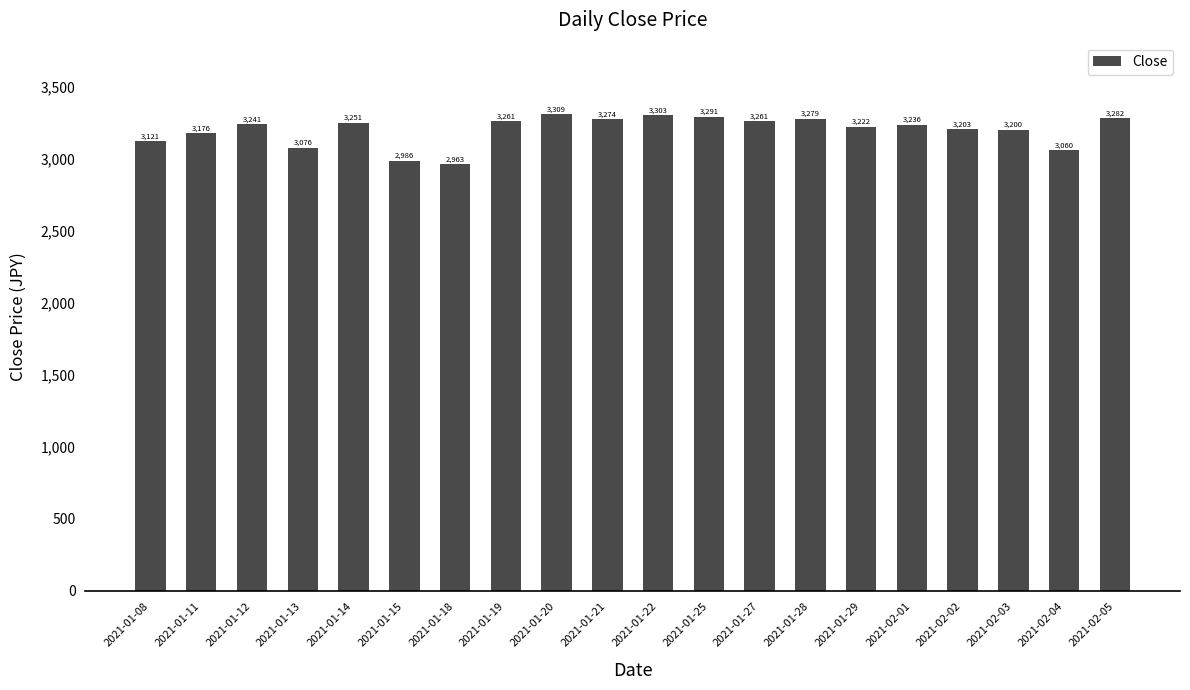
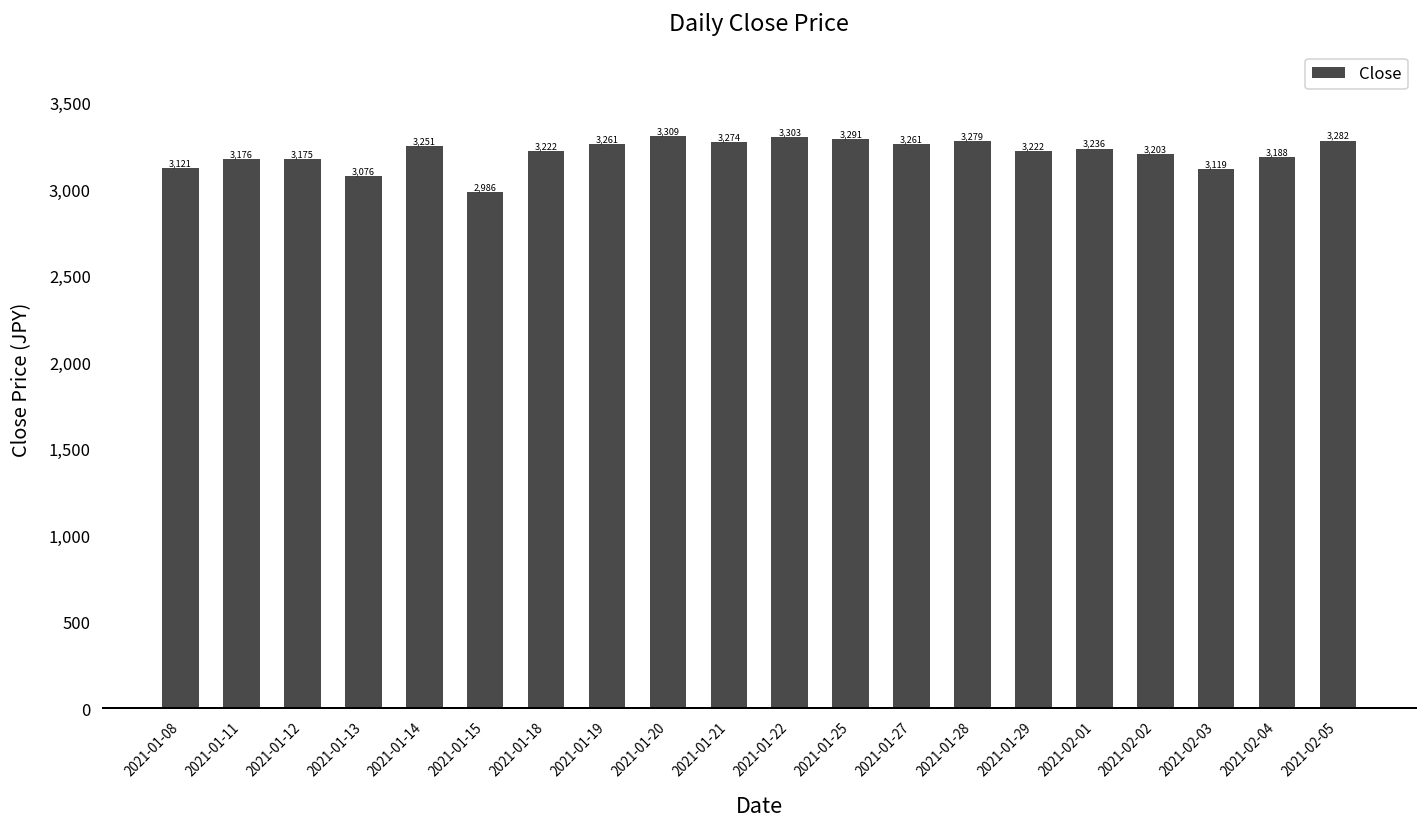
  {
    "2021-01-08": "3,121",
    "2021-01-11": "3,176",
-   "2021-01-12": "3,241",
+   "2021-01-12": "3,175",
    "2021-01-13": "3,076",
    "2021-01-14": "3,251",
    "2021-01-15": "2,986",
-   "2021-01-18": "2,963",
+   "2021-01-18": "3,222",
    "2021-01-19": "3,261",
    "2021-01-20": "3,309",
    "2021-01-21": "3,274",
    "2021-01-22": "3,303",
    "2021-01-25": "3,291",
    "2021-01-27": "3,261",
    "2021-01-28": "3,279",
    "2021-01-29": "3,222",
    "2021-02-01": "3,236",
    "2021-02-02": "3,203",
-   "2021-02-03": "3,200",
-   "2021-02-04": "3,060",
+   "2021-02-03": "3,119",
+   "2021-02-04": "3,188",
    "2021-02-05": "3,282"
  }
